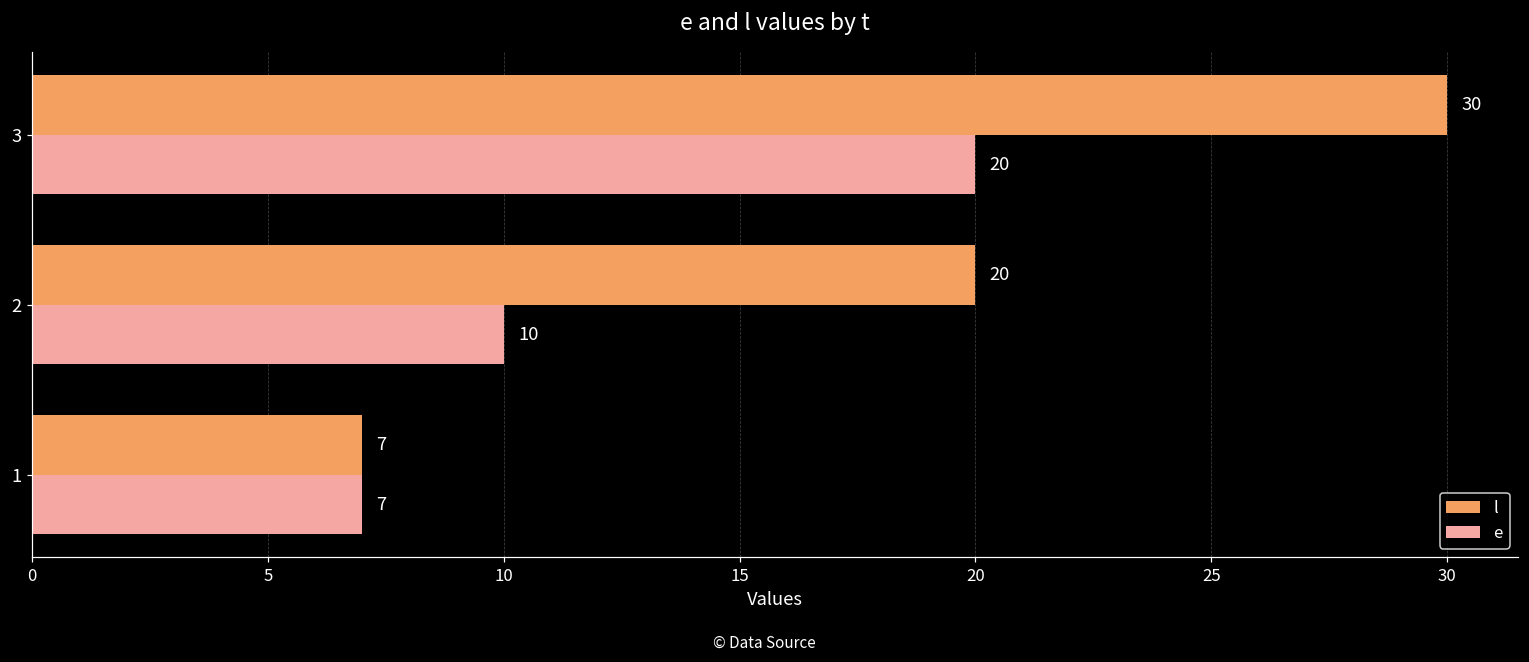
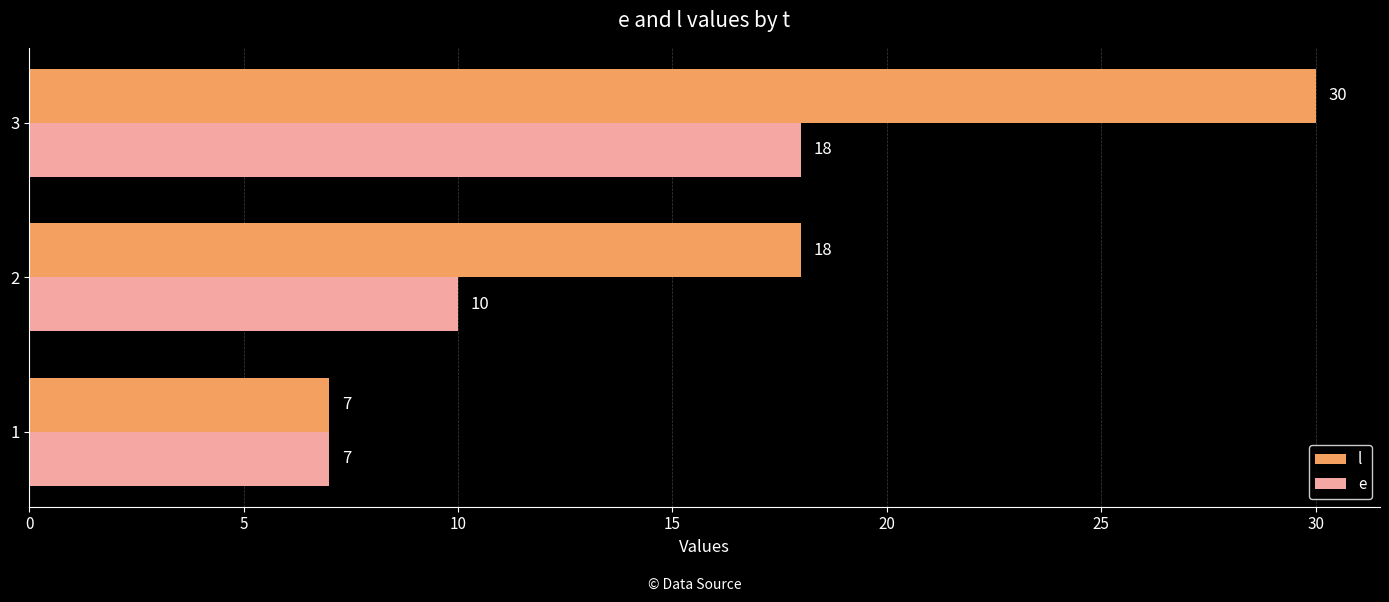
  {
    "l": {
      "3": 30,
-     "2": 20,
+     "2": 18,
      "1": 7
    },
    "e": {
-     "3": 20,
+     "3": 18,
      "2": 10,
      "1": 7
    }
  }
